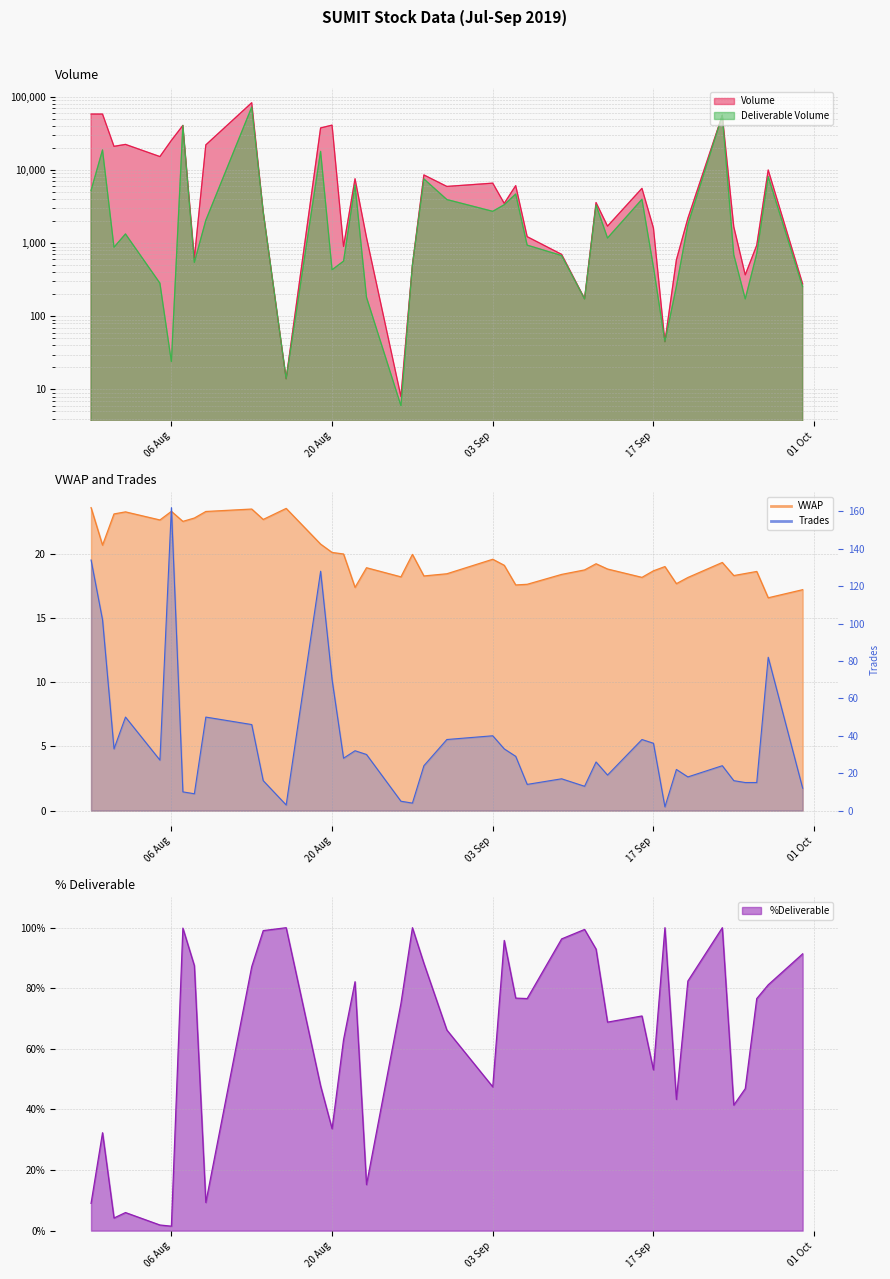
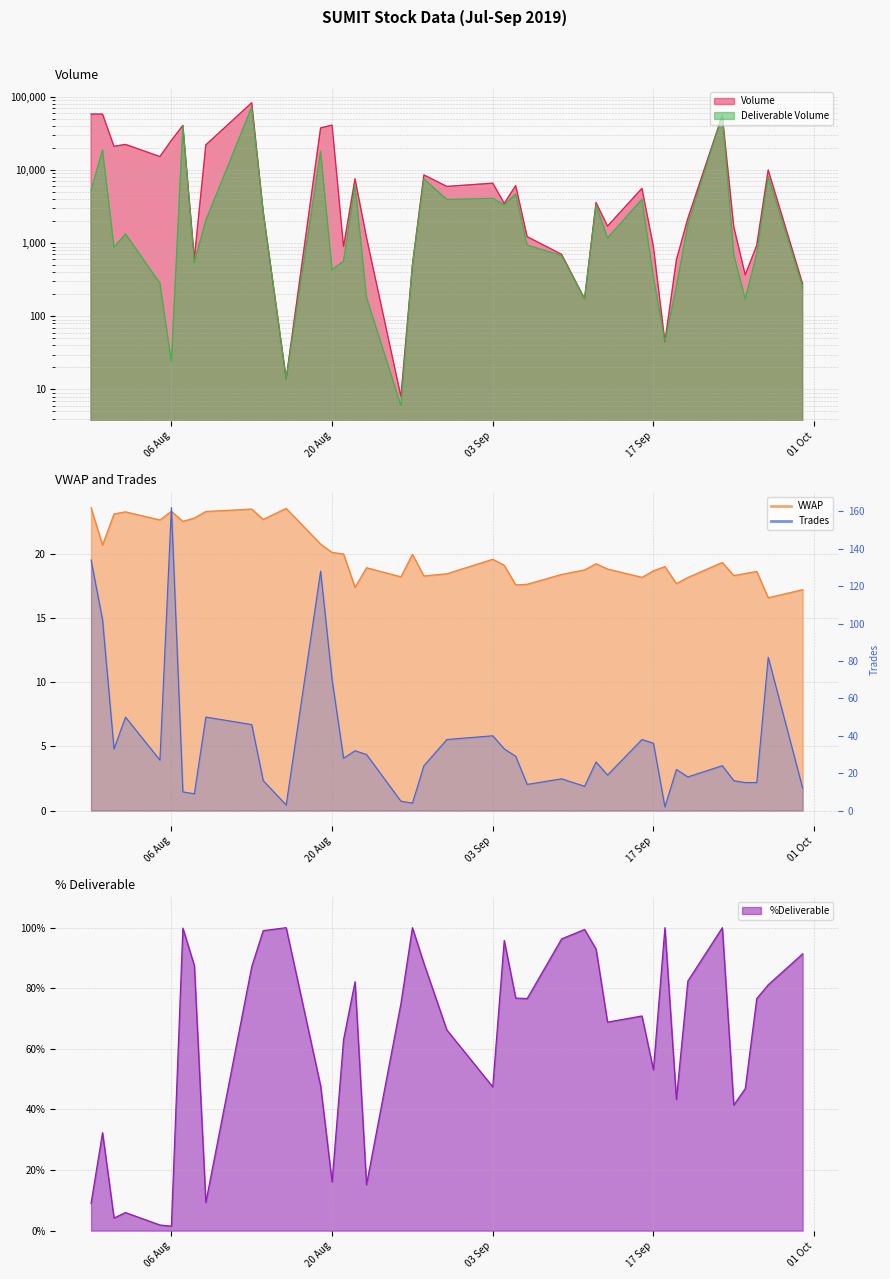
  {
    "Volume": {
      "Volume": {
        "06 Aug": "25,000",
        "20 Aug": "40,000",
        "03 Sep": "7,000",
-       "17 Sep": "1,600"
+       "17 Sep": "900"
      },
      "Deliverable Volume": {
        "06 Aug": "24",
        "20 Aug": "400",
-       "03 Sep": "2,700",
-       "17 Sep": "500"
+       "03 Sep": "4,000",
+       "17 Sep": "300"
      }
    },
    "% Deliverable": {
      "06 Aug": "1%",
-     "20 Aug": "34%",
+     "20 Aug": "16%",
      "03 Sep": "47%",
      "17 Sep": "53%"
    }
  }
